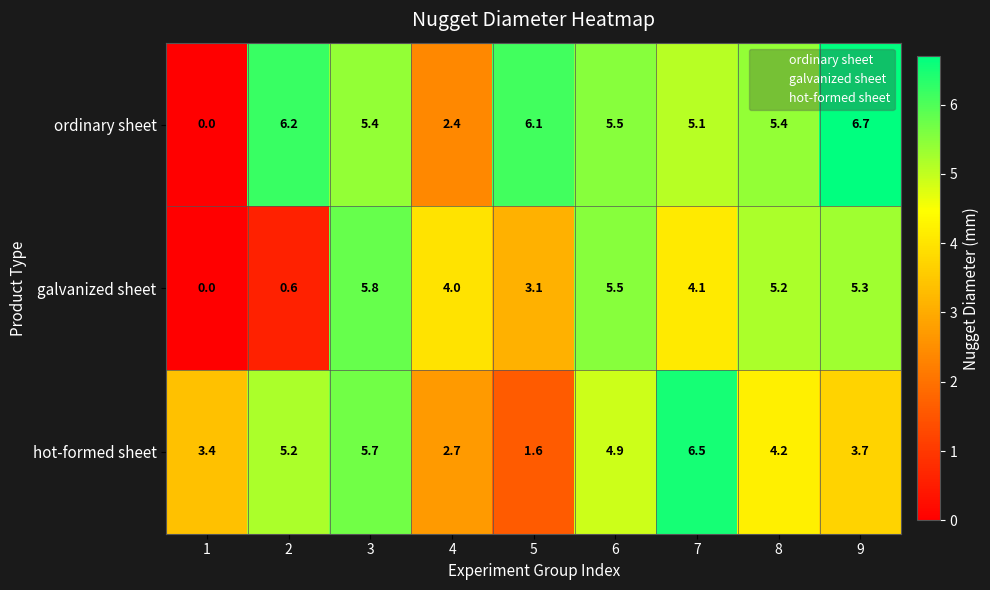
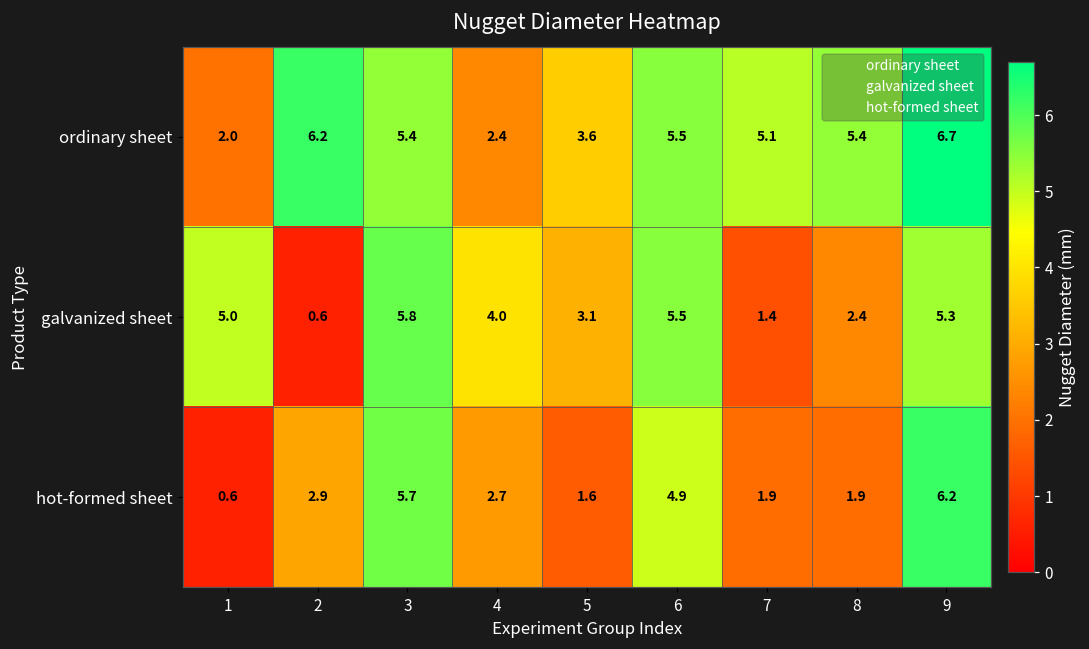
  {
    "ordinary sheet": {
-     "1": 0.0,
+     "1": 2.0,
      "2": 6.2,
      "3": 5.4,
      "4": 2.4,
-     "5": 6.1,
+     "5": 3.6,
      "6": 5.5,
      "7": 5.1,
      "8": 5.4,
      "9": 6.7
    },
    "galvanized sheet": {
-     "1": 0.0,
+     "1": 5.0,
      "2": 0.6,
      "3": 5.8,
      "4": 4.0,
      "5": 3.1,
      "6": 5.5,
-     "7": 4.1,
-     "8": 5.2,
+     "7": 1.4,
+     "8": 2.4,
      "9": 5.3
    },
    "hot-formed sheet": {
-     "1": 3.4,
-     "2": 5.2,
+     "1": 0.6,
+     "2": 2.9,
      "3": 5.7,
      "4": 2.7,
      "5": 1.6,
      "6": 4.9,
-     "7": 6.5,
-     "8": 4.2,
-     "9": 3.7
+     "7": 1.9,
+     "8": 1.9,
+     "9": 6.2
    }
  }
